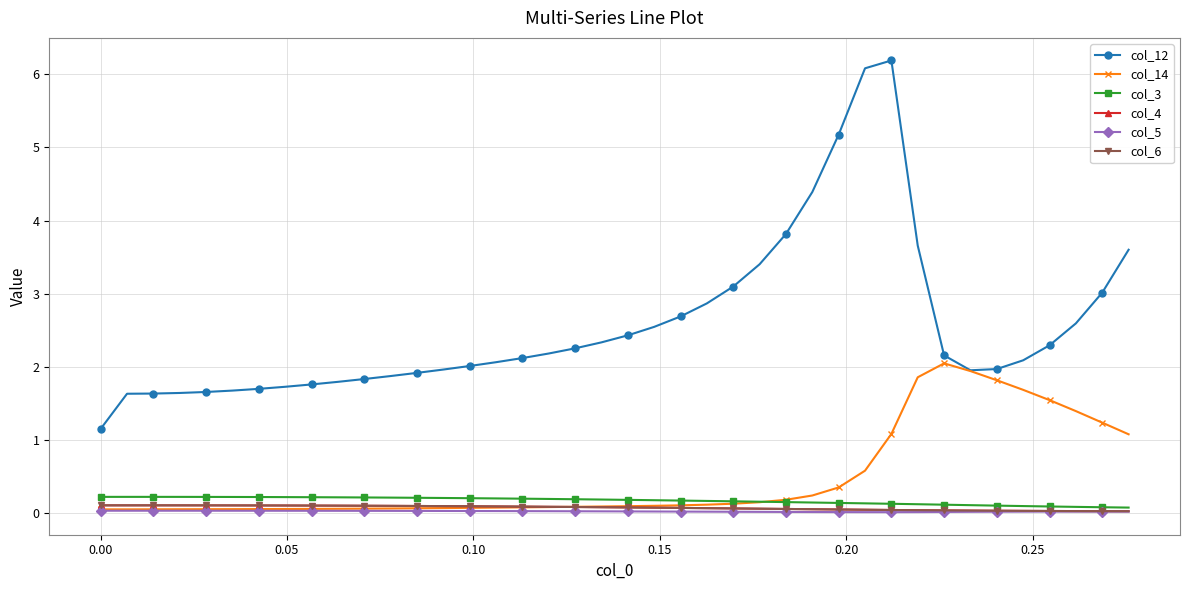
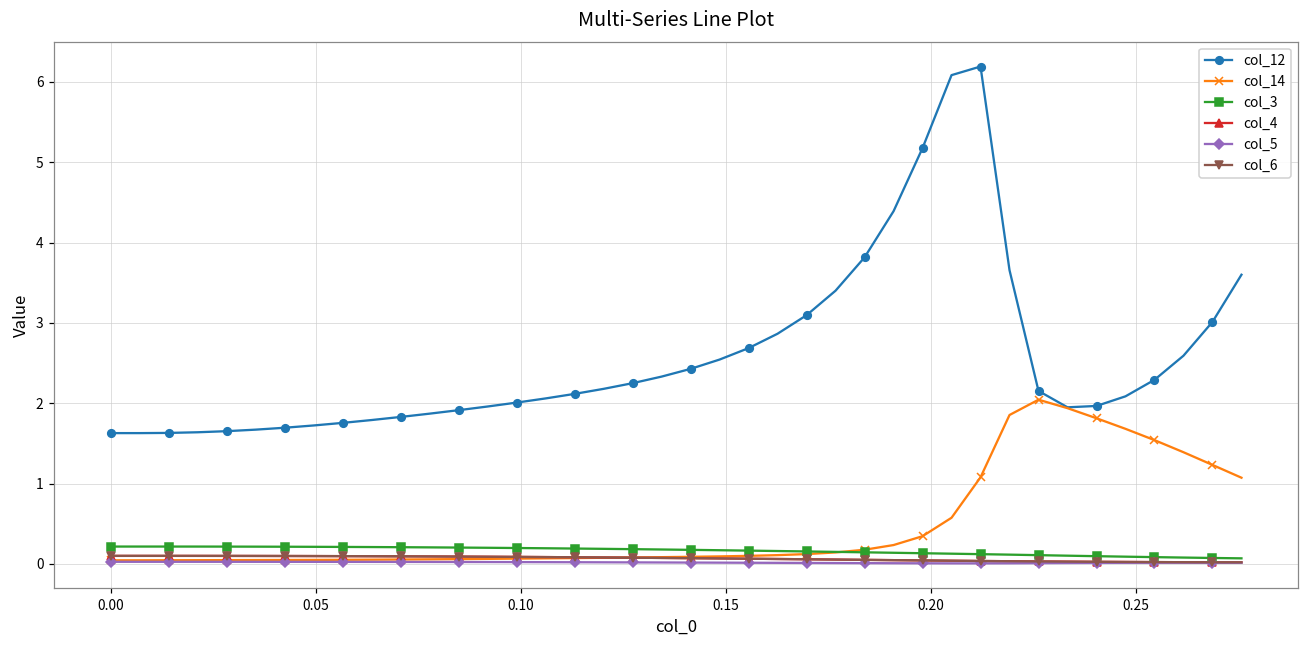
  {
    "col_12": {
-     "0.00": 1.1
+     "0.00": 1.6
    },
    "col_3": {
      "0.00": 0.2
    },
    "col_6": {
      "0.00": 0.1
    }
  }
